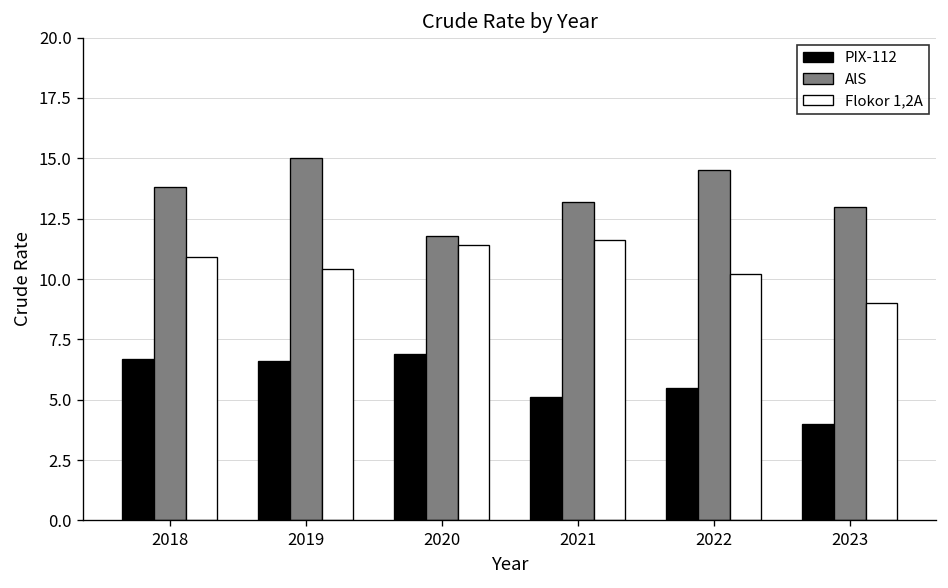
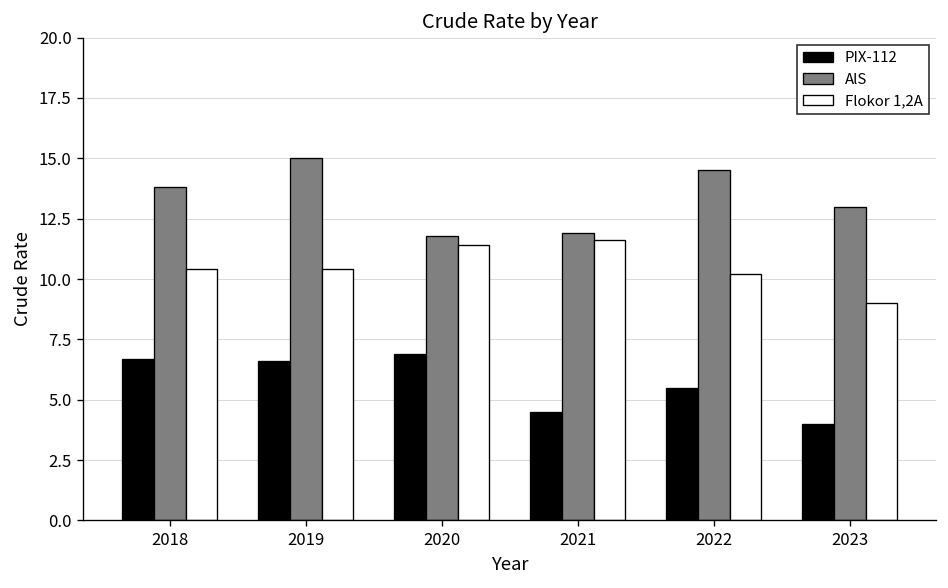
  {
    "PIX-112": {
      "2018": 6.7,
      "2019": 6.6,
      "2020": 6.9,
-     "2021": 5.1,
+     "2021": 4.5,
      "2022": 5.5,
      "2023": 4.0
    },
    "AlS": {
      "2018": 13.8,
      "2019": 15.0,
      "2020": 11.8,
-     "2021": 13.2,
+     "2021": 11.9,
      "2022": 14.5,
      "2023": 13.0
    },
    "Flokor 1,2A": {
-     "2018": 10.9,
+     "2018": 10.4,
      "2019": 10.4,
      "2020": 11.4,
      "2021": 11.6,
      "2022": 10.2,
      "2023": 9.0
    }
  }
